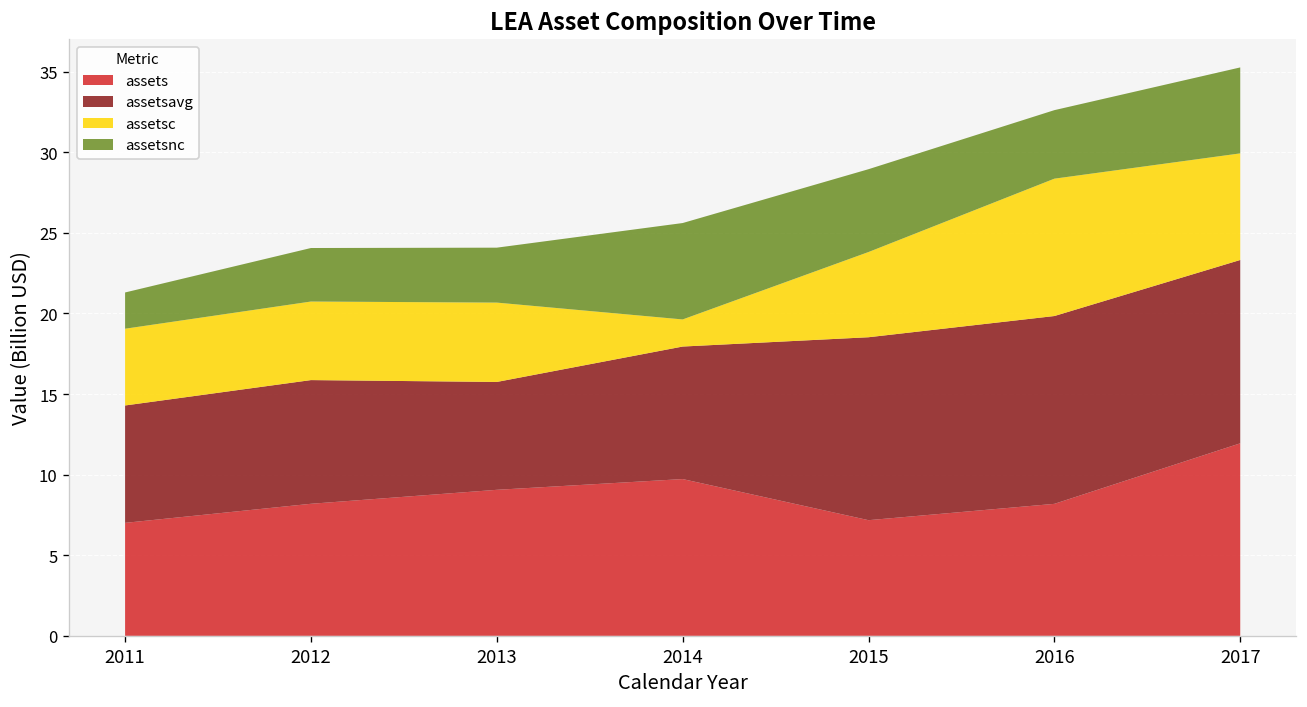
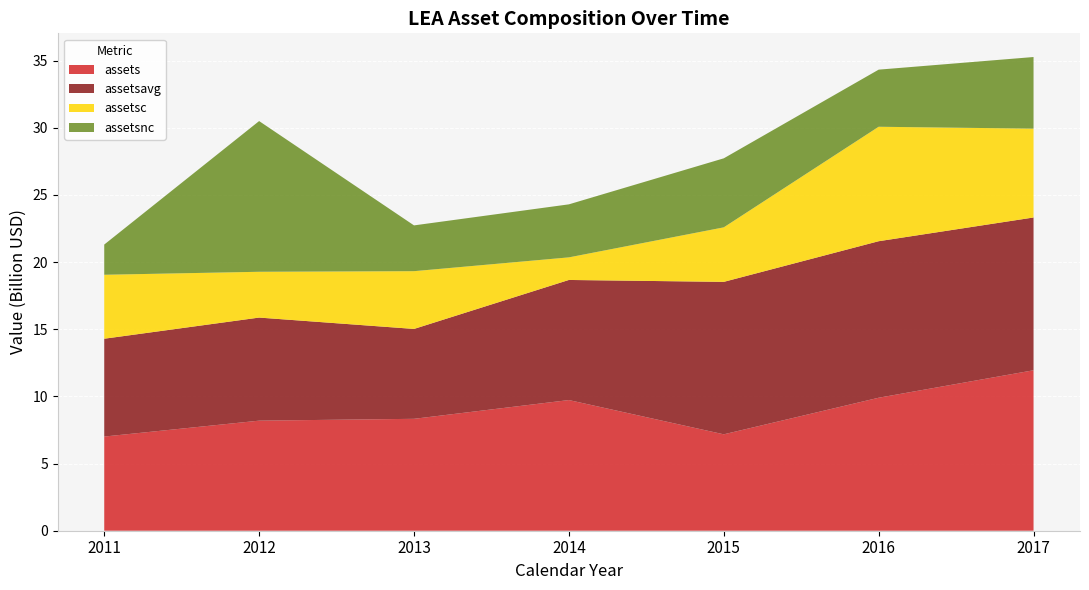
  {
    "assets": {
      "2011": 7.0,
      "2012": 8.2,
-     "2013": 9.1,
+     "2013": 8.3,
      "2014": 9.7,
      "2015": 7.2,
-     "2016": 8.2,
+     "2016": 9.9,
      "2017": 11.9
    },
    "assetsavg": {
      "2011": 7.3,
      "2012": 7.7,
      "2013": 6.7,
-     "2014": 8.2,
+     "2014": 8.9,
      "2015": 11.3,
      "2016": 11.7,
      "2017": 11.4
    },
    "assetsc": {
      "2011": 4.8,
-     "2012": 4.9,
-     "2013": 4.9,
+     "2012": 3.4,
+     "2013": 4.3,
      "2014": 1.7,
-     "2015": 5.3,
+     "2015": 4.1,
      "2016": 8.5,
      "2017": 6.6
    },
    "assetsnc": {
      "2011": 2.2,
-     "2012": 3.3,
+     "2012": 11.2,
      "2013": 3.4,
-     "2014": 6.0,
+     "2014": 3.9,
      "2015": 5.1,
      "2016": 4.3,
      "2017": 5.3
    }
  }
